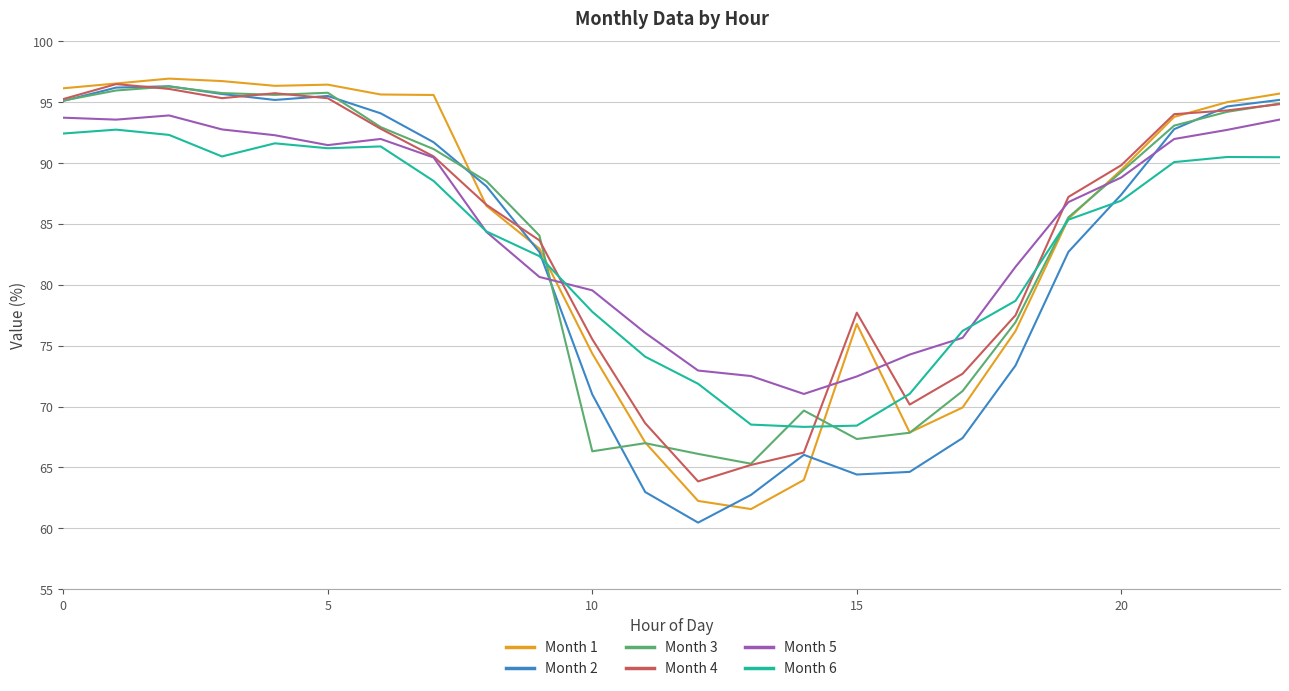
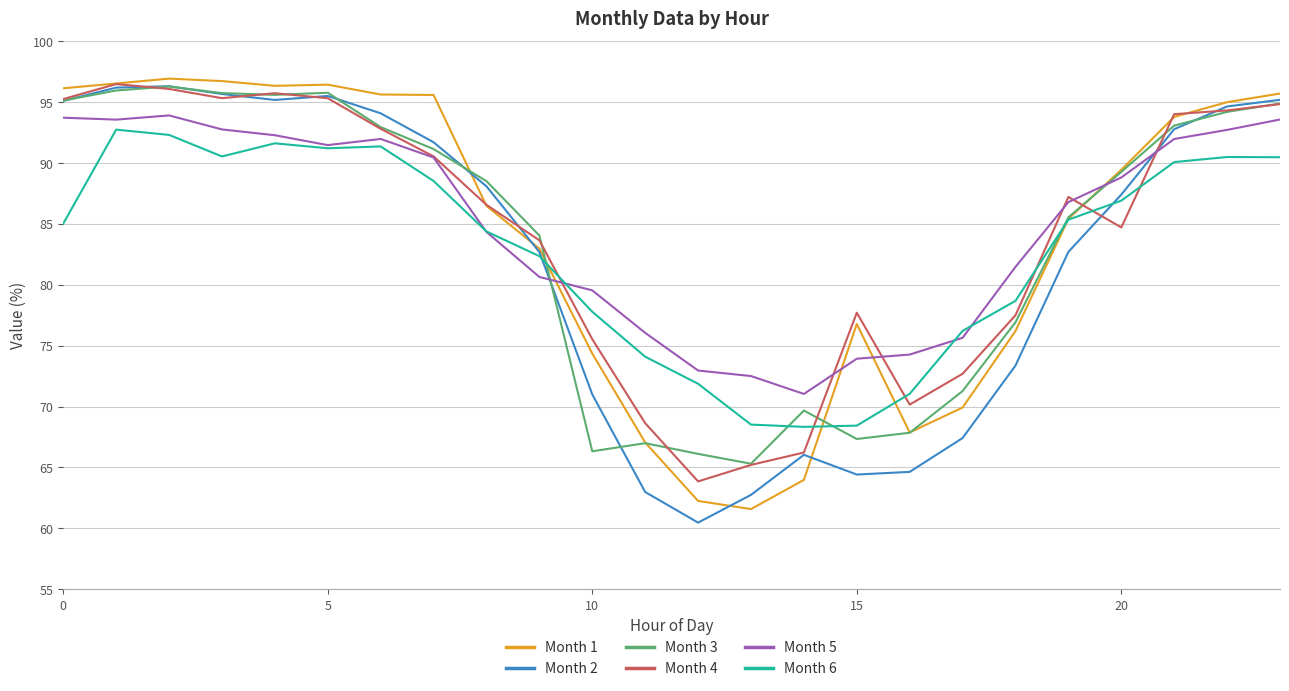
  {
    "Month 1": {
      "0": 96.1,
      "5": 96.4,
      "10": 74.3,
      "15": 76.8
    },
    "Month 2": {
      "10": 71.0,
      "15": 64.4,
      "20": 87.4
    },
    "Month 3": {
      "5": 95.8,
      "10": 66.3,
      "15": 67.3
    },
    "Month 4": {
      "10": 75.5,
      "15": 77.7,
-     "20": 89.8
+     "20": 84.7
    },
    "Month 5": {
      "0": 93.7,
      "5": 91.5,
      "10": 79.5,
-     "15": 72.5,
+     "15": 73.9,
      "20": 88.8
    },
    "Month 6": {
-     "0": 92.4,
+     "0": 85.0,
      "5": 91.2,
      "10": 77.8,
      "15": 68.4,
      "20": 86.9
    }
  }
